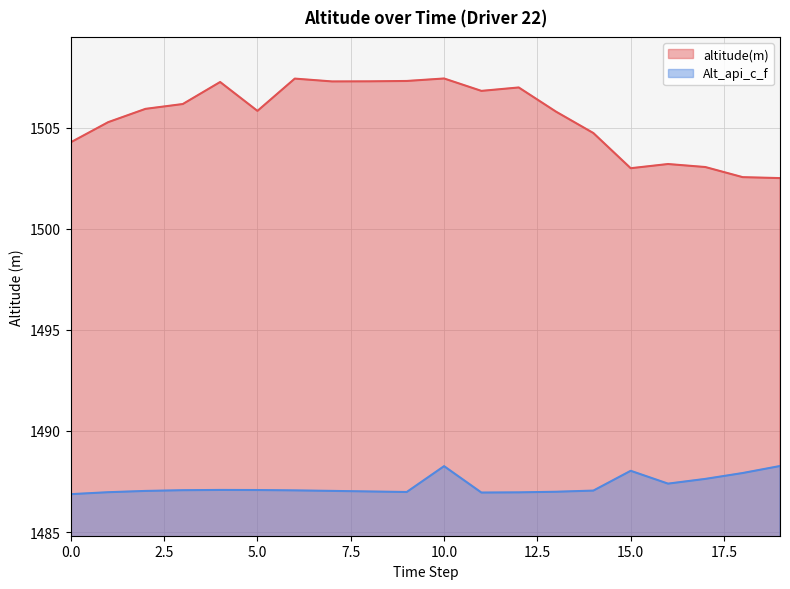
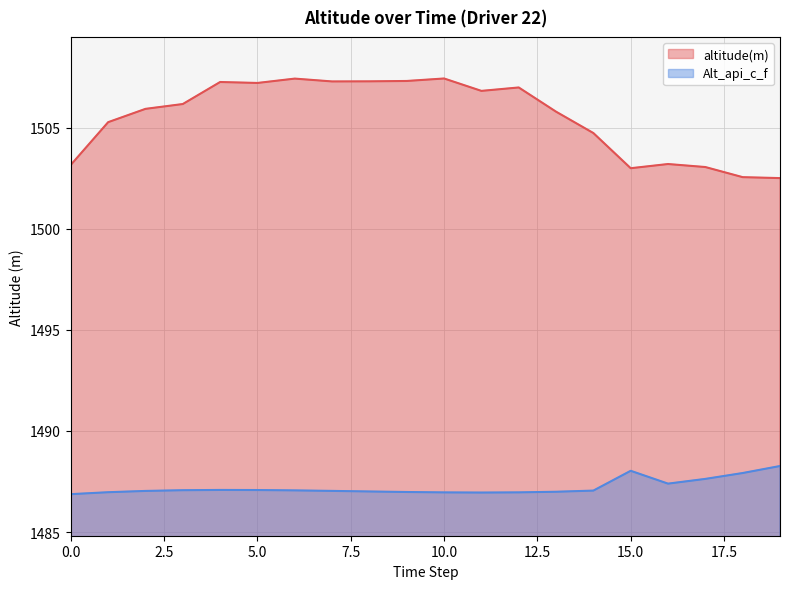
  {
    "altitude(m)": {
-     "0.0": 1504.3,
-     "5.0": 1505.8,
+     "0.0": 1503.2,
+     "5.0": 1507.2,
      "10.0": 1507.4,
      "15.0": 1503.0
    },
    "Alt_api_c_f": {
      "0.0": 1486.9,
      "5.0": 1487.1,
-     "10.0": 1488.3,
+     "10.0": 1487.0,
      "15.0": 1488.0
    }
  }
